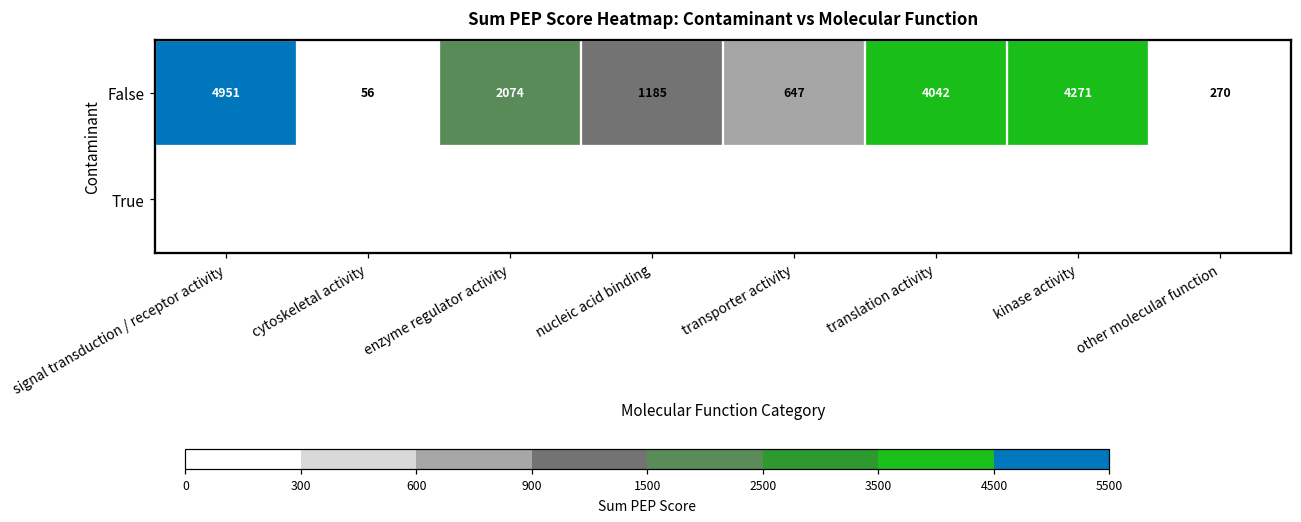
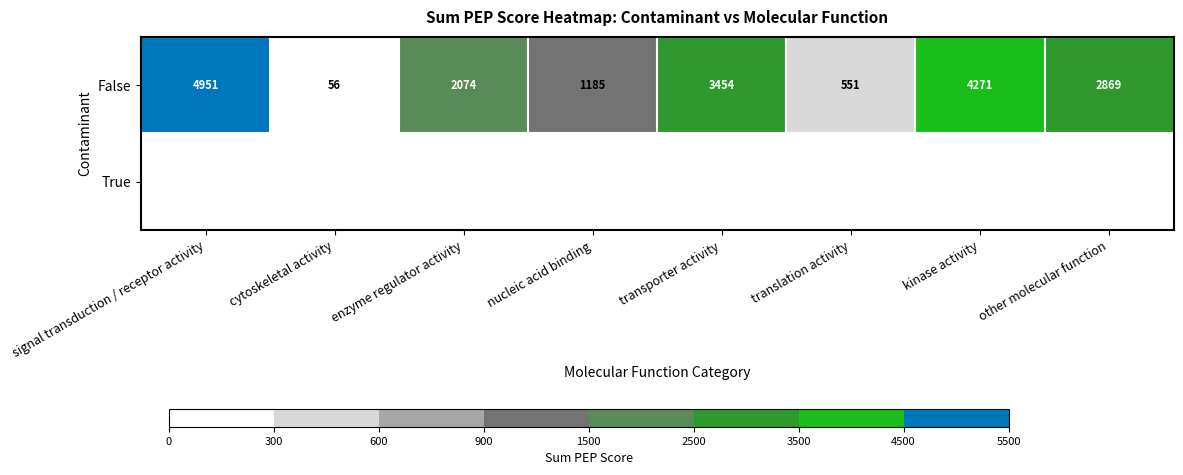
  {
    "Sum PEP Score Heatmap: Contaminant vs Molecular Function": {
      "False": {
        "signal transduction / receptor activity": 4951,
        "cytoskeletal activity": 56,
        "enzyme regulator activity": 2074,
        "nucleic acid binding": 1185,
-       "transporter activity": 647,
-       "translation activity": 4042,
+       "transporter activity": 3454,
+       "translation activity": 551,
        "kinase activity": 4271,
-       "other molecular function": 270
+       "other molecular function": 2869
      }
    }
  }
